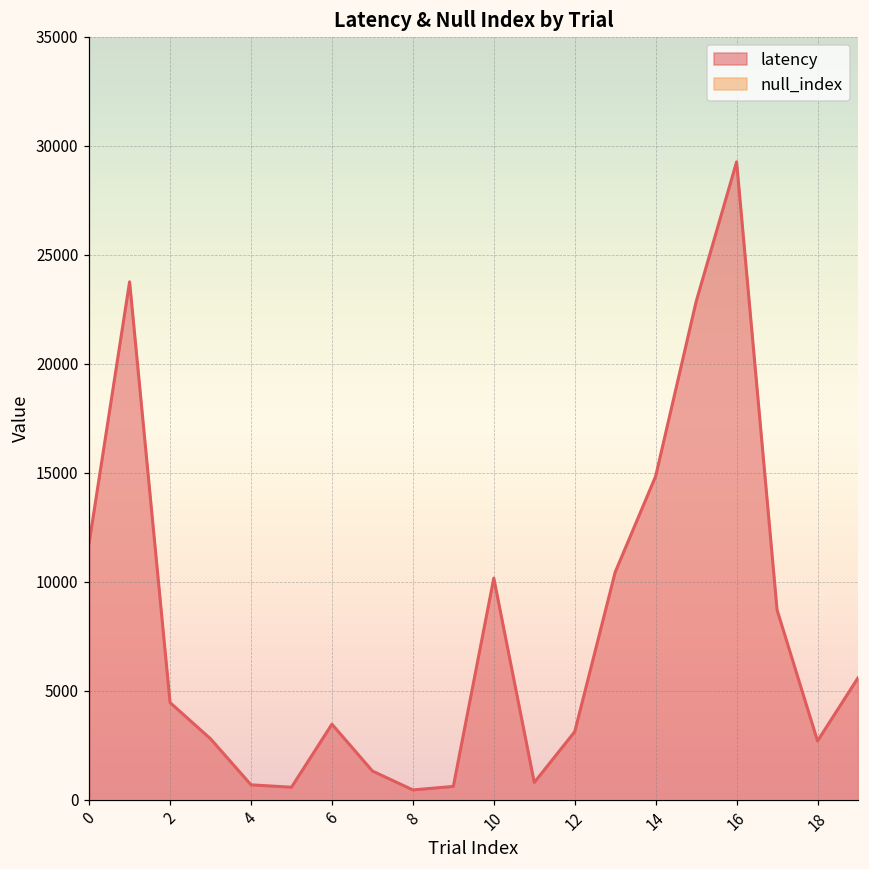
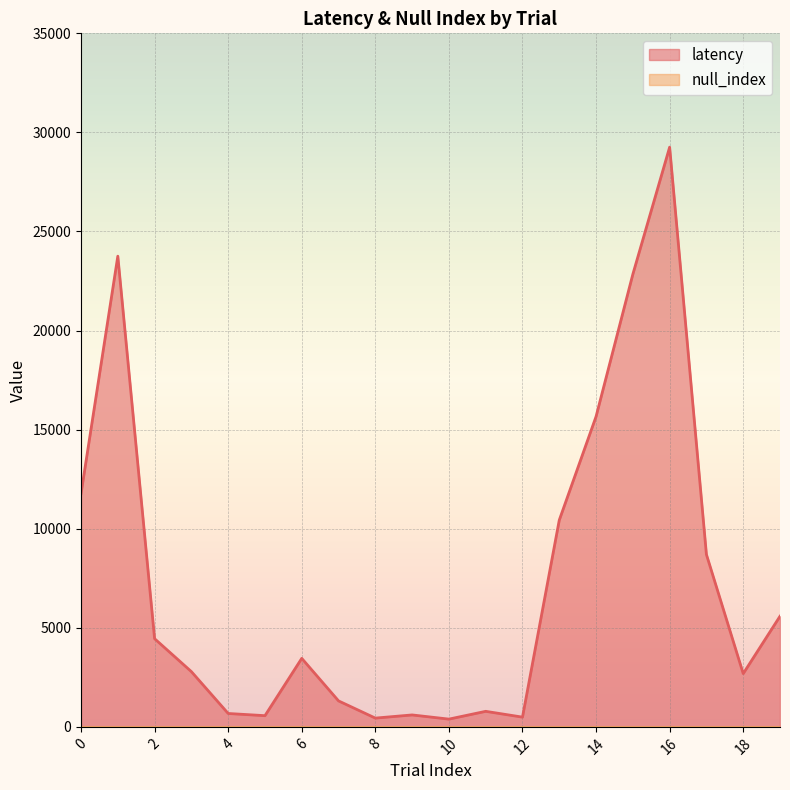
  {
    "latency": {
      "0": 11800,
      "2": 4400,
      "4": 700,
      "6": 3500,
      "8": 400,
-     "10": 10200,
-     "12": 3100,
-     "14": 14800,
+     "10": 400,
+     "12": 500,
+     "14": 15700,
      "16": 29300,
      "18": 2700
    },
    "null_index": {
      "0": 0,
      "2": 0,
      "4": 0,
      "6": 0,
      "8": 0,
      "10": 0,
      "12": 0,
      "14": 0,
      "16": 0,
      "18": 0
    }
  }
